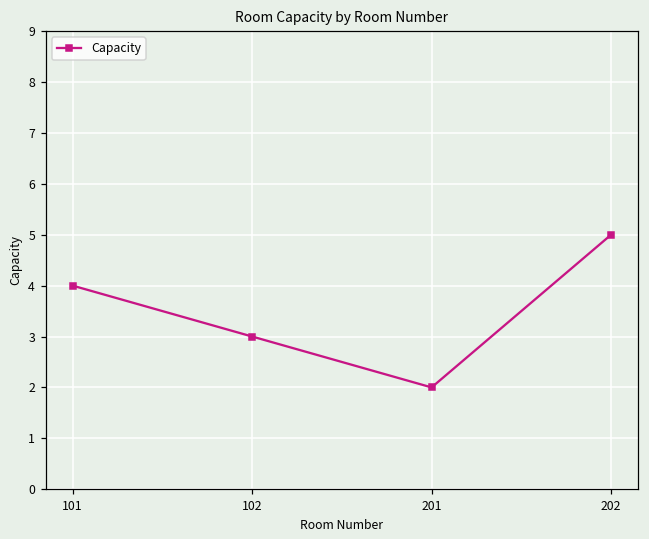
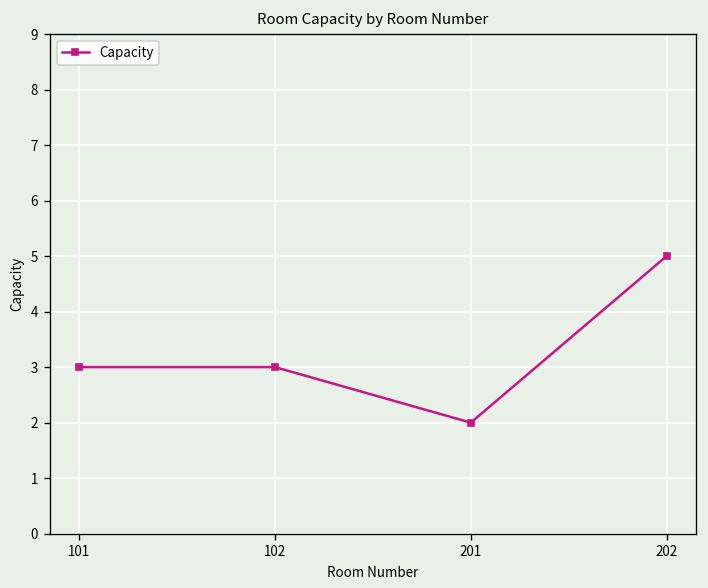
  {
-   "101": 4,
+   "101": 3,
    "102": 3,
    "201": 2,
    "202": 5
  }
